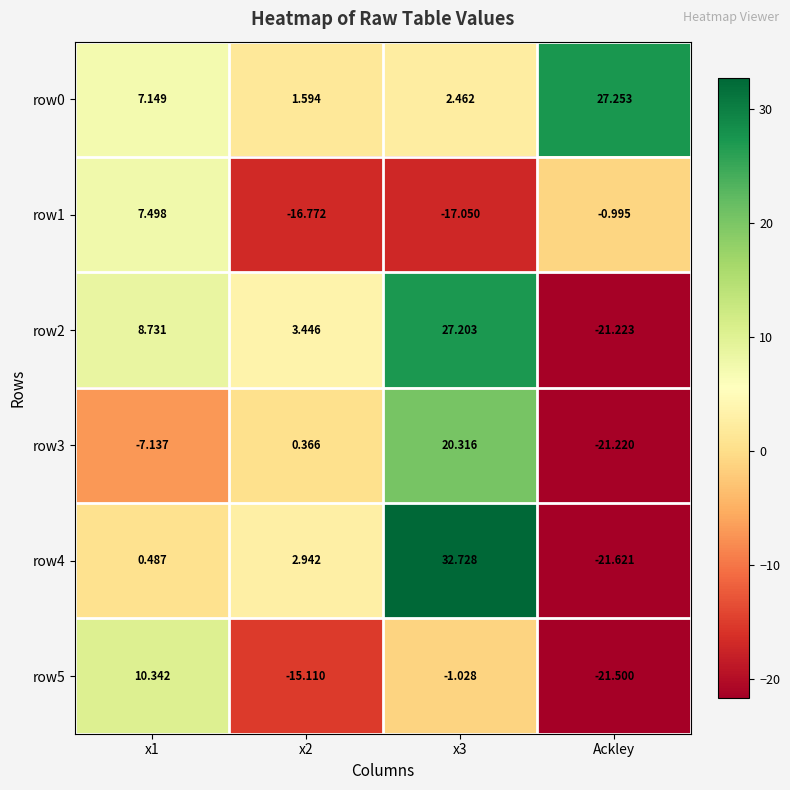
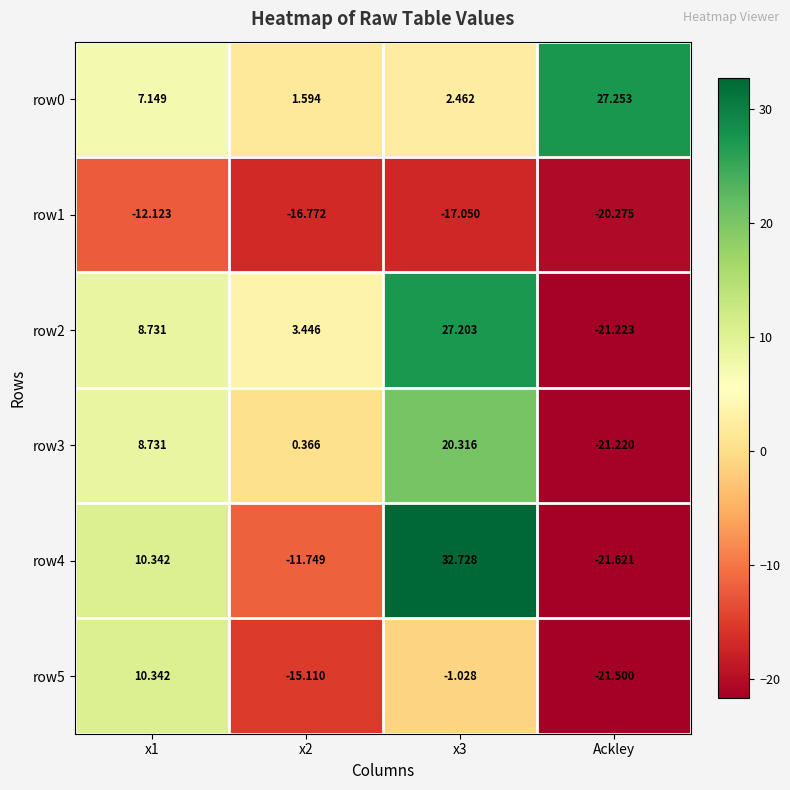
  {
    "row0": {
      "x1": 7.149,
      "x2": 1.594,
      "x3": 2.462,
      "Ackley": 27.253
    },
    "row1": {
-     "x1": 7.498,
+     "x1": -12.123,
      "x2": -16.772,
      "x3": -17.050,
-     "Ackley": -0.995
+     "Ackley": -20.275
    },
    "row2": {
      "x1": 8.731,
      "x2": 3.446,
      "x3": 27.203,
      "Ackley": -21.223
    },
    "row3": {
-     "x1": -7.137,
+     "x1": 8.731,
      "x2": 0.366,
      "x3": 20.316,
      "Ackley": -21.220
    },
    "row4": {
-     "x1": 0.487,
-     "x2": 2.942,
+     "x1": 10.342,
+     "x2": -11.749,
      "x3": 32.728,
      "Ackley": -21.621
    },
    "row5": {
      "x1": 10.342,
      "x2": -15.110,
      "x3": -1.028,
      "Ackley": -21.500
    }
  }
